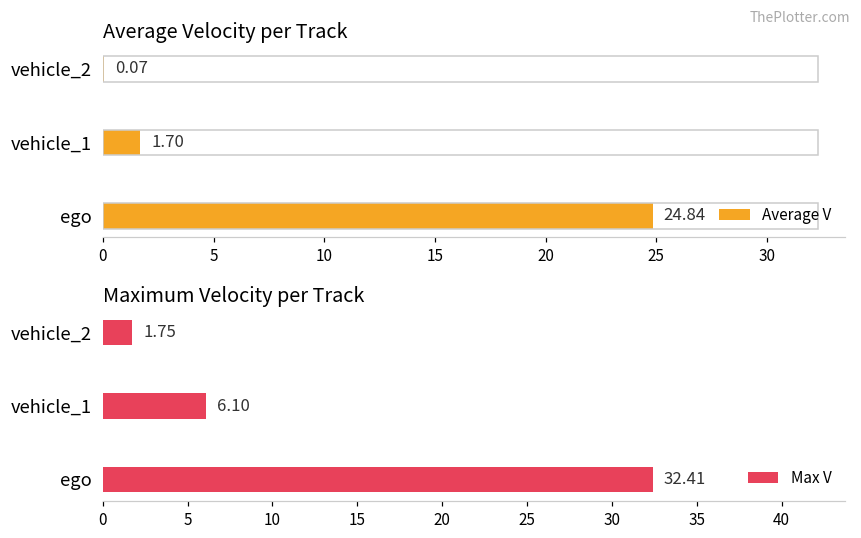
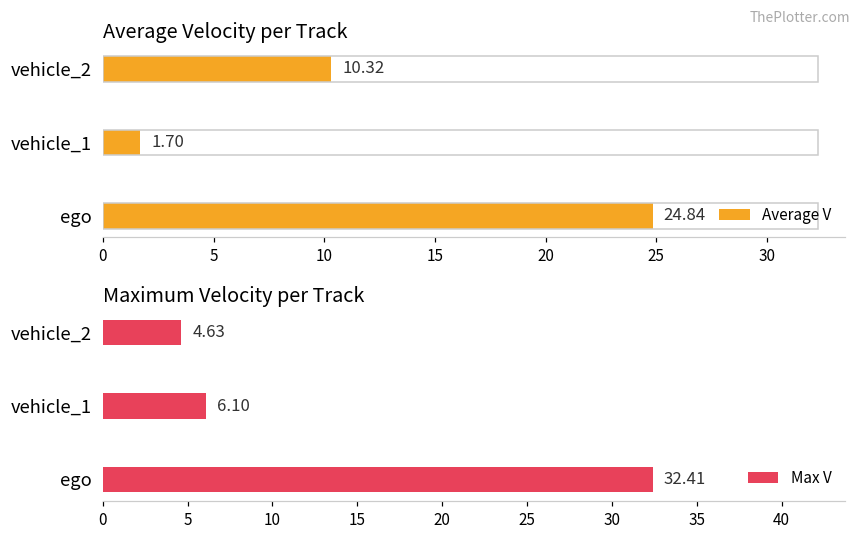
  {
    "Average Velocity per Track": {
-     "vehicle_2": 0.07,
+     "vehicle_2": 10.32,
      "vehicle_1": 1.70,
      "ego": 24.84
    },
    "Maximum Velocity per Track": {
-     "vehicle_2": 1.75,
+     "vehicle_2": 4.63,
      "vehicle_1": 6.10,
      "ego": 32.41
    }
  }
